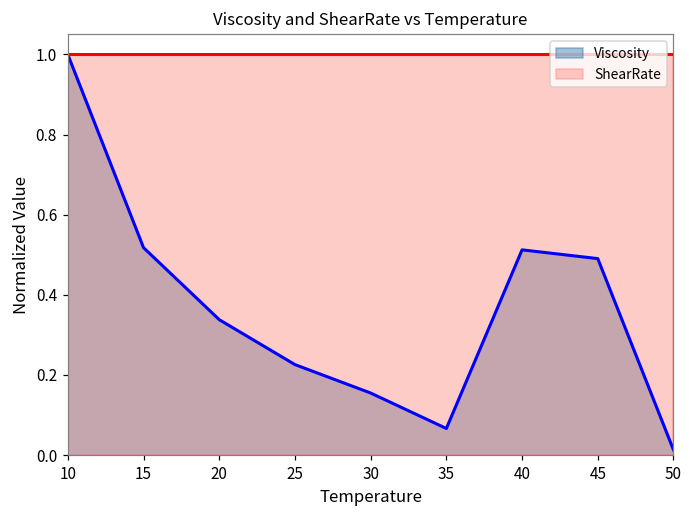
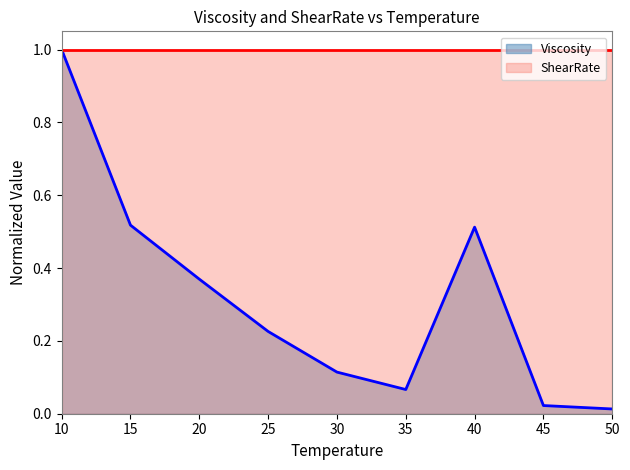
  {
    "Viscosity": {
      "15": 0.52,
-     "20": 0.34,
+     "20": 0.37,
      "25": 0.23,
-     "30": 0.15,
+     "30": 0.11,
      "35": 0.07,
      "40": 0.51,
-     "45": 0.49,
+     "45": 0.02,
      "50": 0.01
    },
    "ShearRate": {
      "15": 1.00,
      "20": 1.00,
      "25": 1.00,
      "30": 1.00,
      "35": 1.00,
      "40": 1.00,
      "50": 1.00
    }
  }
